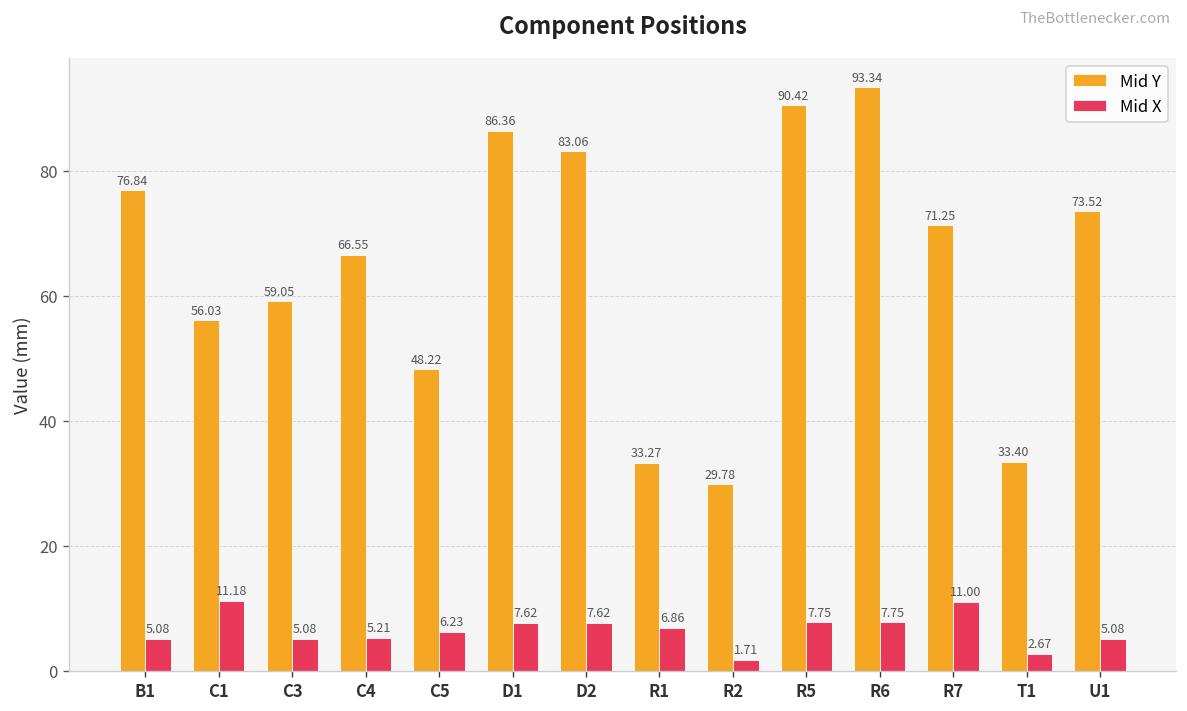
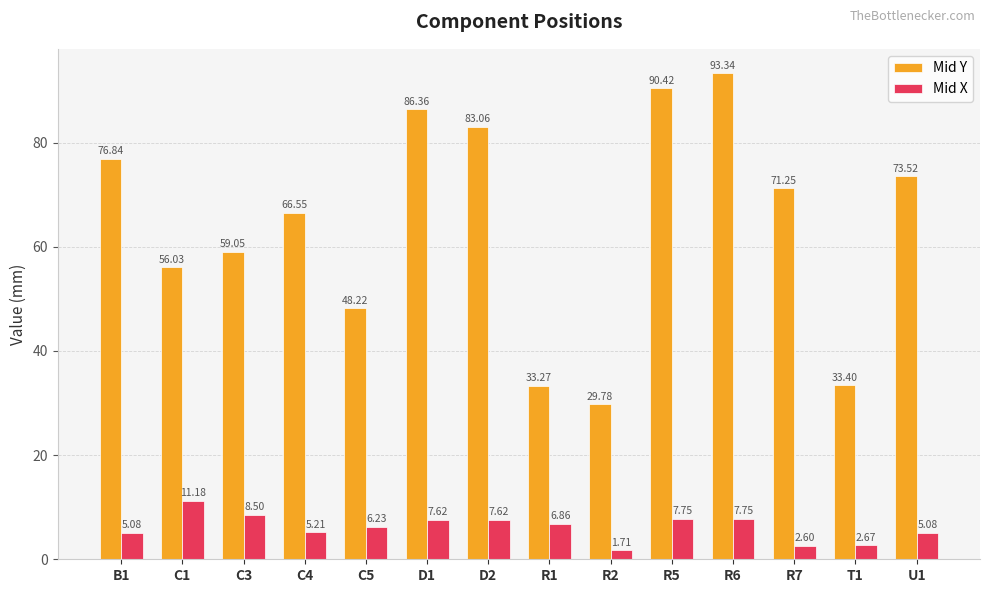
  {
    "Mid Y": {
      "B1": 76.84,
      "C1": 56.03,
      "C3": 59.05,
      "C4": 66.55,
      "C5": 48.22,
      "D1": 86.36,
      "D2": 83.06,
      "R1": 33.27,
      "R2": 29.78,
      "R5": 90.42,
      "R6": 93.34,
      "R7": 71.25,
      "T1": 33.40,
      "U1": 73.52
    },
    "Mid X": {
      "B1": 5.08,
      "C1": 11.18,
-     "C3": 5.08,
+     "C3": 8.50,
      "C4": 5.21,
      "C5": 6.23,
      "D1": 7.62,
      "D2": 7.62,
      "R1": 6.86,
      "R2": 1.71,
      "R5": 7.75,
      "R6": 7.75,
-     "R7": 11.00,
+     "R7": 2.60,
      "T1": 2.67,
      "U1": 5.08
    }
  }
